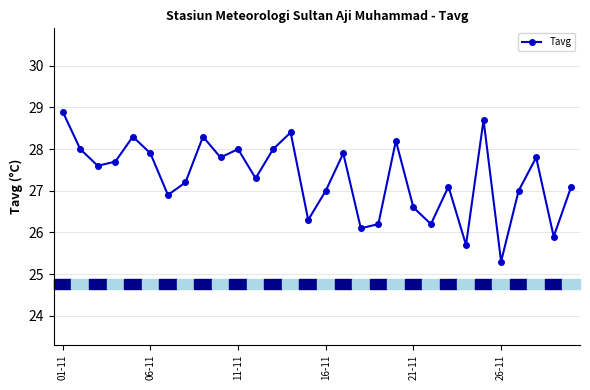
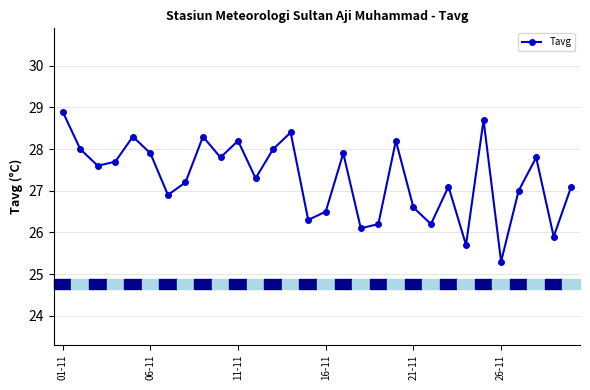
  {
    "01-11": 28.9,
    "06-11": 27.9,
-   "11-11": 28.0,
-   "16-11": 27.0,
+   "11-11": 28.2,
+   "16-11": 26.5,
    "21-11": 26.6,
    "26-11": 25.3
  }
